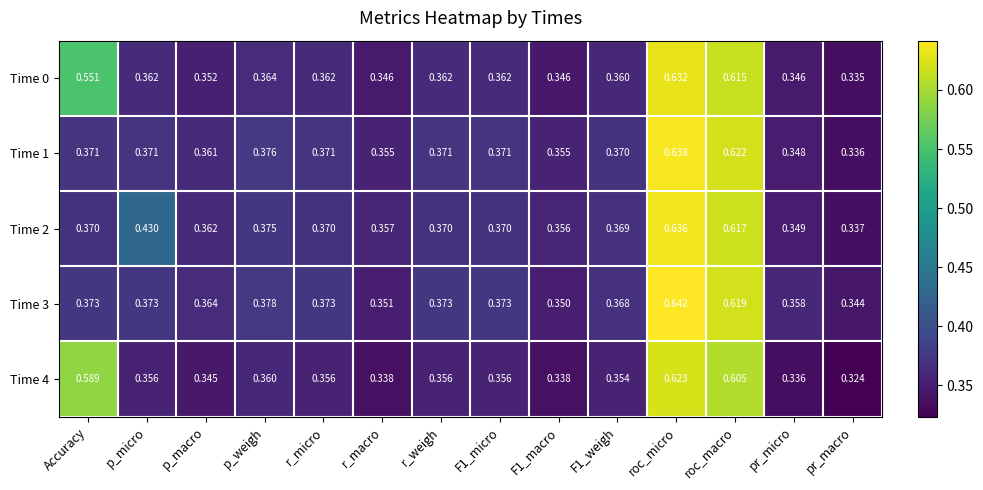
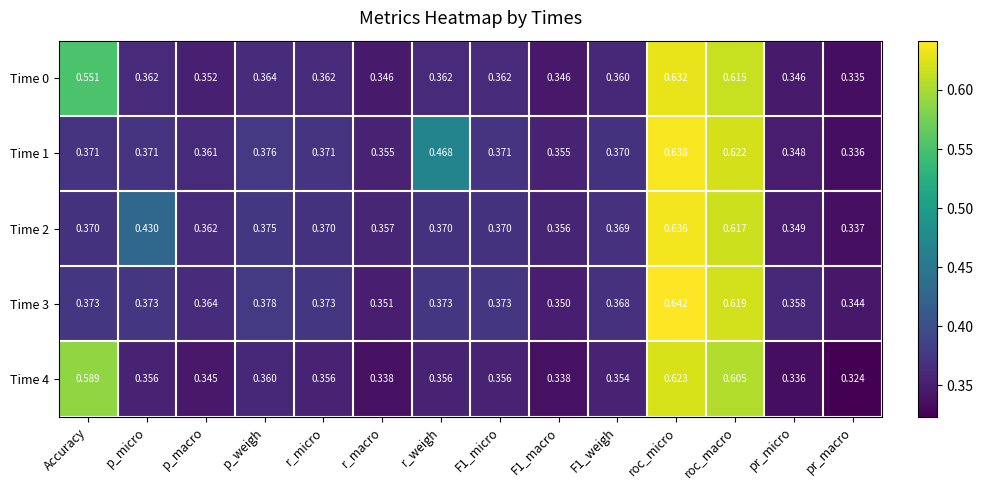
  {
    "Time 0": {
      "Accuracy": 0.551,
      "p_micro": 0.362,
      "p_macro": 0.352,
      "p_weigh": 0.364,
      "r_micro": 0.362,
      "r_macro": 0.346,
      "r_weigh": 0.362,
      "F1_micro": 0.362,
      "F1_macro": 0.346,
      "F1_weigh": 0.360,
      "roc_micro": 0.632,
      "roc_macro": 0.615,
      "pr_micro": 0.346,
      "pr_macro": 0.335
    },
    "Time 1": {
      "Accuracy": 0.371,
      "p_micro": 0.371,
      "p_macro": 0.361,
      "p_weigh": 0.376,
      "r_micro": 0.371,
      "r_macro": 0.355,
-     "r_weigh": 0.371,
+     "r_weigh": 0.468,
      "F1_micro": 0.371,
      "F1_macro": 0.355,
      "F1_weigh": 0.370,
      "roc_micro": 0.638,
      "roc_macro": 0.622,
      "pr_micro": 0.348,
      "pr_macro": 0.336
    },
    "Time 2": {
      "Accuracy": 0.370,
      "p_micro": 0.430,
      "p_macro": 0.362,
      "p_weigh": 0.375,
      "r_micro": 0.370,
      "r_macro": 0.357,
      "r_weigh": 0.370,
      "F1_micro": 0.370,
      "F1_macro": 0.356,
      "F1_weigh": 0.369,
      "roc_micro": 0.636,
      "roc_macro": 0.617,
      "pr_micro": 0.349,
      "pr_macro": 0.337
    },
    "Time 3": {
      "Accuracy": 0.373,
      "p_micro": 0.373,
      "p_macro": 0.364,
      "p_weigh": 0.378,
      "r_micro": 0.373,
      "r_macro": 0.351,
      "r_weigh": 0.373,
      "F1_micro": 0.373,
      "F1_macro": 0.350,
      "F1_weigh": 0.368,
      "roc_micro": 0.642,
      "roc_macro": 0.619,
      "pr_micro": 0.358,
      "pr_macro": 0.344
    },
    "Time 4": {
      "Accuracy": 0.589,
      "p_micro": 0.356,
      "p_macro": 0.345,
      "p_weigh": 0.360,
      "r_micro": 0.356,
      "r_macro": 0.338,
      "r_weigh": 0.356,
      "F1_micro": 0.356,
      "F1_macro": 0.338,
      "F1_weigh": 0.354,
      "roc_micro": 0.623,
      "roc_macro": 0.605,
      "pr_micro": 0.336,
      "pr_macro": 0.324
    }
  }
